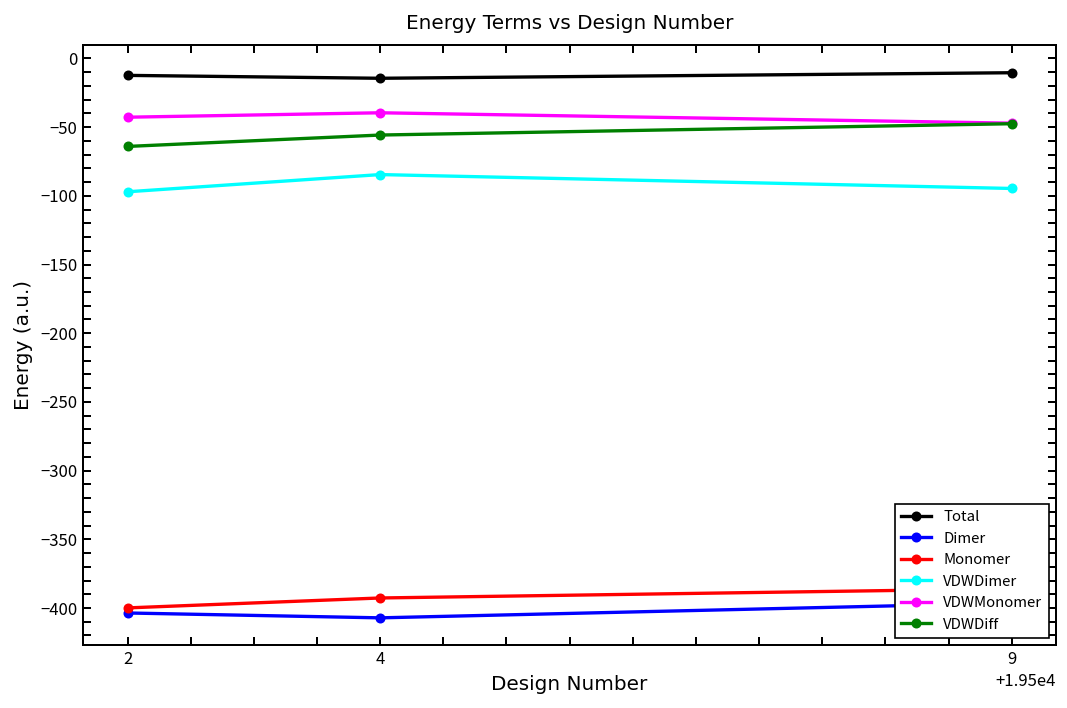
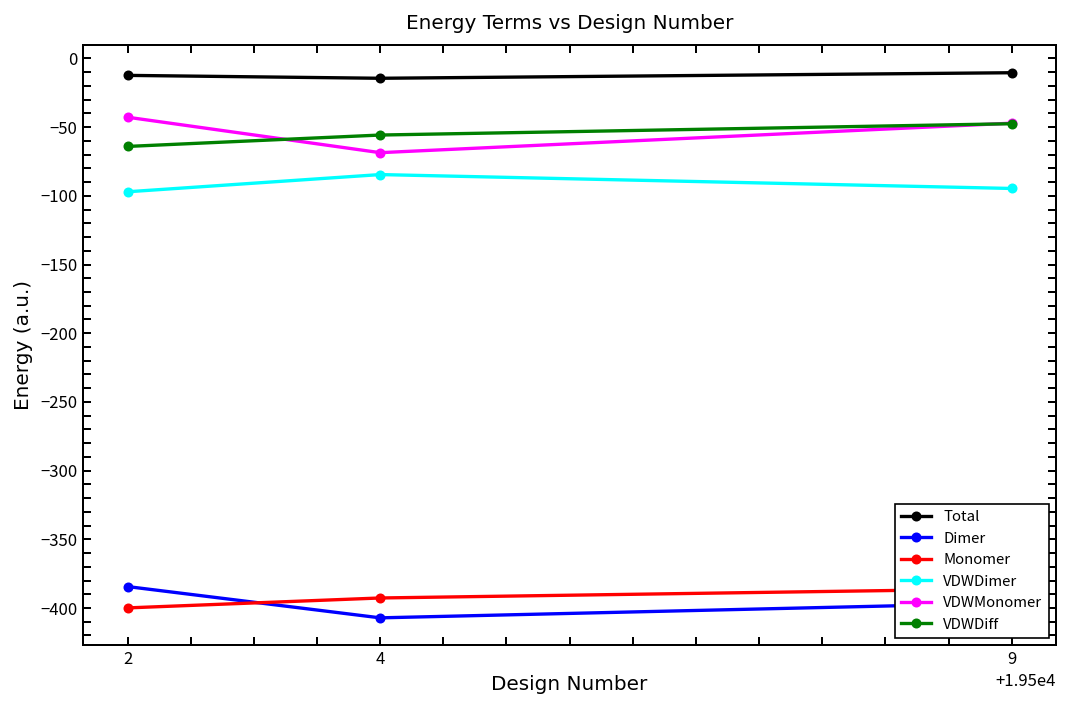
  {
    "Total": {
      "2": -12,
      "4": -14,
      "9": -10
    },
    "Dimer": {
-     "2": -404,
+     "2": -384,
      "4": -407
    },
    "Monomer": {
      "2": -400,
      "4": -393
    },
    "VDWDimer": {
      "2": -97,
      "4": -85,
      "9": -95
    },
    "VDWMonomer": {
      "2": -43,
-     "4": -40
+     "4": -69
    },
    "VDWDiff": {
      "2": -64,
      "4": -56
    }
  }
